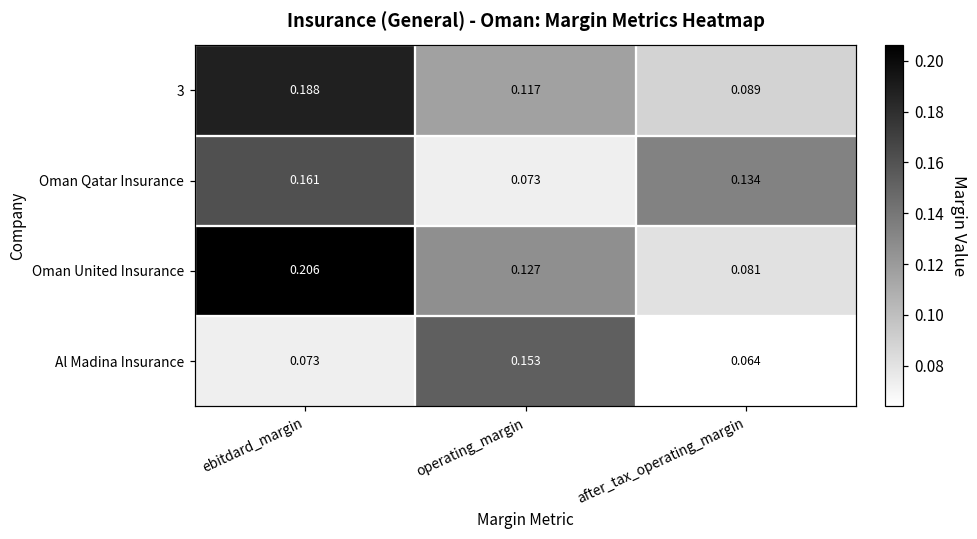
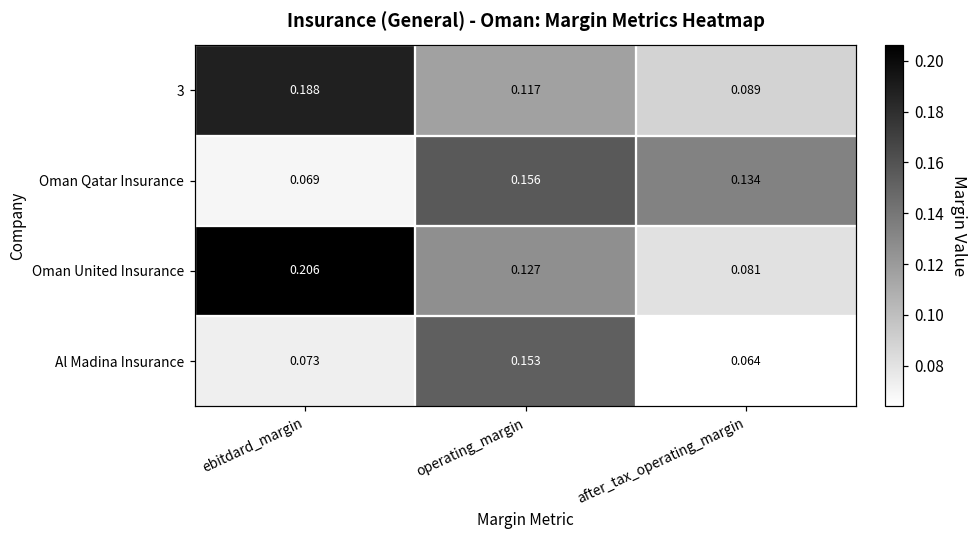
  {
    "3": {
      "ebitdard_margin": 0.188,
      "operating_margin": 0.117,
      "after_tax_operating_margin": 0.089
    },
    "Oman Qatar Insurance": {
-     "ebitdard_margin": 0.161,
-     "operating_margin": 0.073,
+     "ebitdard_margin": 0.069,
+     "operating_margin": 0.156,
      "after_tax_operating_margin": 0.134
    },
    "Oman United Insurance": {
      "ebitdard_margin": 0.206,
      "operating_margin": 0.127,
      "after_tax_operating_margin": 0.081
    },
    "Al Madina Insurance": {
      "ebitdard_margin": 0.073,
      "operating_margin": 0.153,
      "after_tax_operating_margin": 0.064
    }
  }
